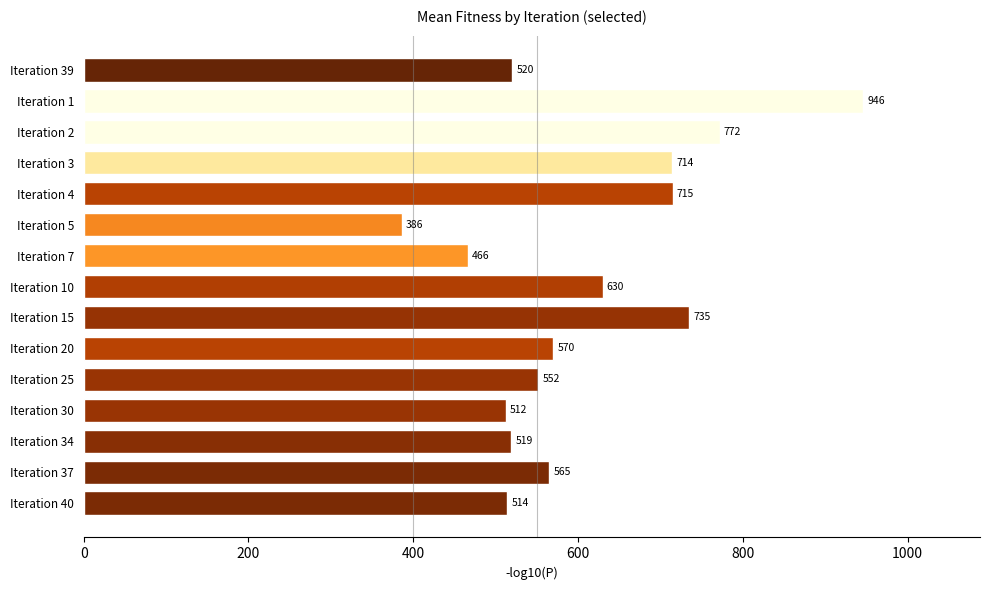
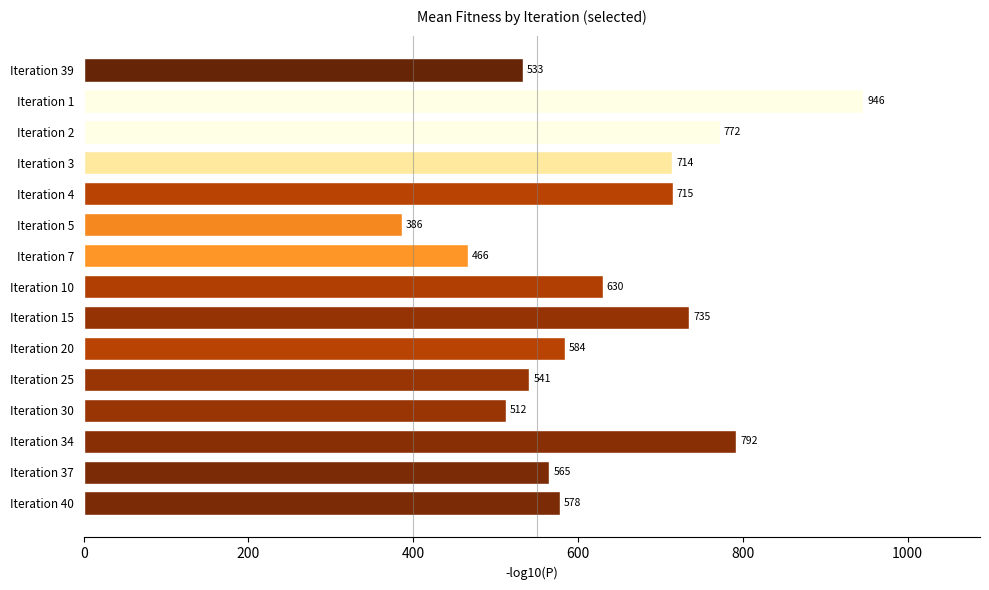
  {
-   "Iteration 39": 520,
+   "Iteration 39": 533,
    "Iteration 1": 946,
    "Iteration 2": 772,
    "Iteration 3": 714,
    "Iteration 4": 715,
    "Iteration 5": 386,
    "Iteration 7": 466,
    "Iteration 10": 630,
    "Iteration 15": 735,
-   "Iteration 20": 570,
-   "Iteration 25": 552,
+   "Iteration 20": 584,
+   "Iteration 25": 541,
    "Iteration 30": 512,
-   "Iteration 34": 519,
+   "Iteration 34": 792,
    "Iteration 37": 565,
-   "Iteration 40": 514
+   "Iteration 40": 578
  }
